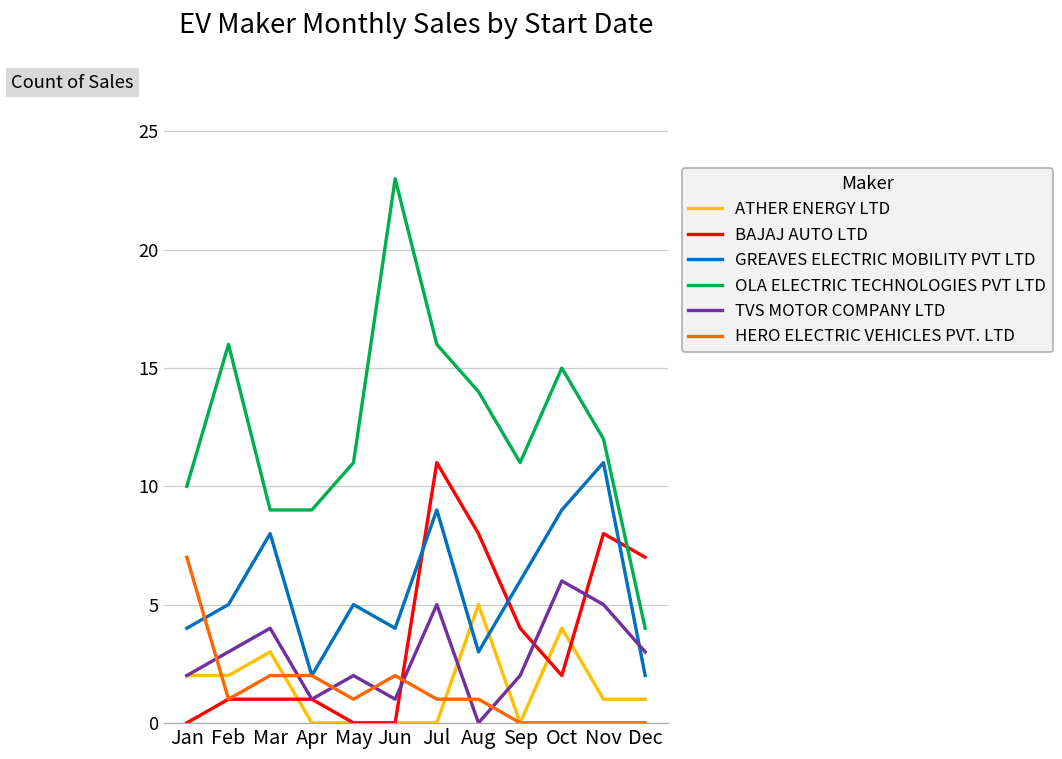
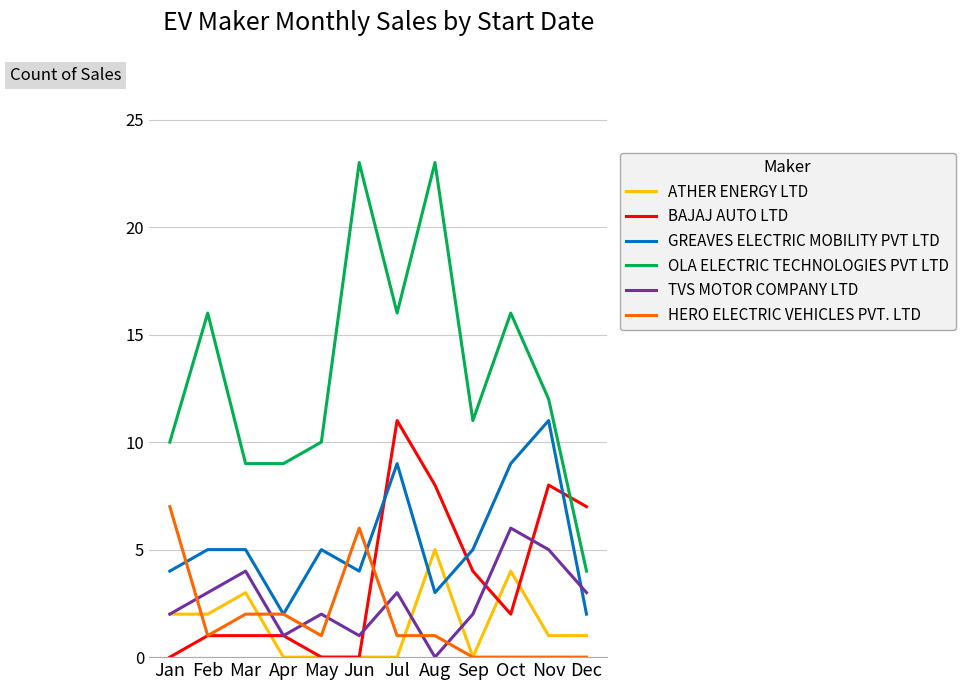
  {
    "ATHER ENERGY LTD": {
      "Feb": 2,
      "Mar": 3,
      "Apr": 0,
      "Jul": 0,
      "Aug": 5,
      "Oct": 4,
      "Nov": 1,
      "Dec": 1
    },
    "BAJAJ AUTO LTD": {
      "Jan": 0,
      "Mar": 1,
      "Jul": 11,
      "Aug": 8,
      "Sep": 4,
      "Oct": 2,
      "Nov": 8,
      "Dec": 7
    },
    "GREAVES ELECTRIC MOBILITY PVT LTD": {
      "Jan": 4,
      "Feb": 5,
-     "Mar": 8,
+     "Mar": 5,
      "May": 5,
      "Jun": 4,
      "Jul": 9,
      "Aug": 3,
-     "Sep": 6,
+     "Sep": 5,
      "Oct": 9,
      "Nov": 11,
      "Dec": 2
    },
    "OLA ELECTRIC TECHNOLOGIES PVT LTD": {
      "Jan": 10,
      "Feb": 16,
      "Mar": 9,
      "Apr": 9,
-     "May": 11,
+     "May": 10,
      "Jun": 23,
      "Jul": 16,
-     "Aug": 14,
+     "Aug": 23,
      "Sep": 11,
-     "Oct": 15,
+     "Oct": 16,
      "Nov": 12,
      "Dec": 4
    },
    "TVS MOTOR COMPANY LTD": {
      "Feb": 3,
      "Mar": 4,
      "May": 2,
      "Jun": 1,
-     "Jul": 5,
+     "Jul": 3,
      "Aug": 0,
      "Sep": 2,
      "Oct": 6,
      "Nov": 5,
      "Dec": 3
    },
    "HERO ELECTRIC VEHICLES PVT. LTD": {
      "Jan": 7,
      "Mar": 2,
      "May": 1,
-     "Jun": 2,
+     "Jun": 6,
      "Jul": 1,
      "Aug": 1,
      "Oct": 0,
      "Nov": 0,
      "Dec": 0
    }
  }
